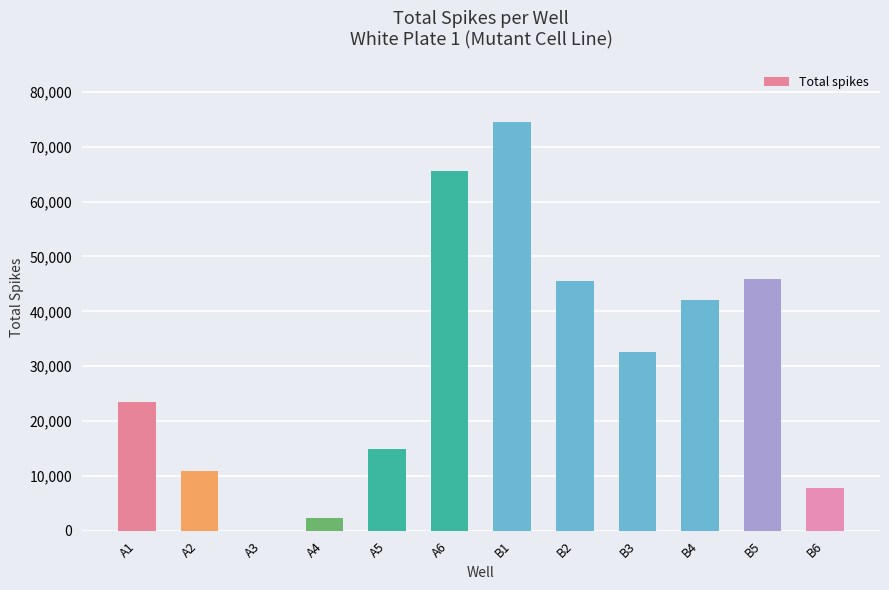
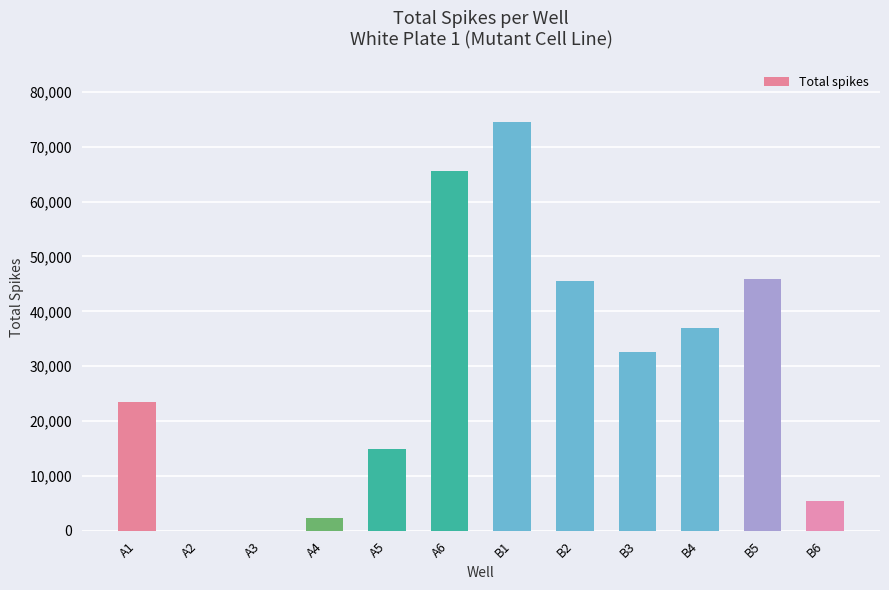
  {
    "A1": "23,000",
-   "A2": "11,000",
+   "A2": "0",
    "A4": "2,000",
    "A5": "15,000",
    "A6": "66,000",
    "B1": "75,000",
    "B2": "45,000",
    "B3": "33,000",
-   "B4": "42,000",
+   "B4": "37,000",
    "B5": "46,000",
-   "B6": "8,000"
+   "B6": "5,000"
  }
